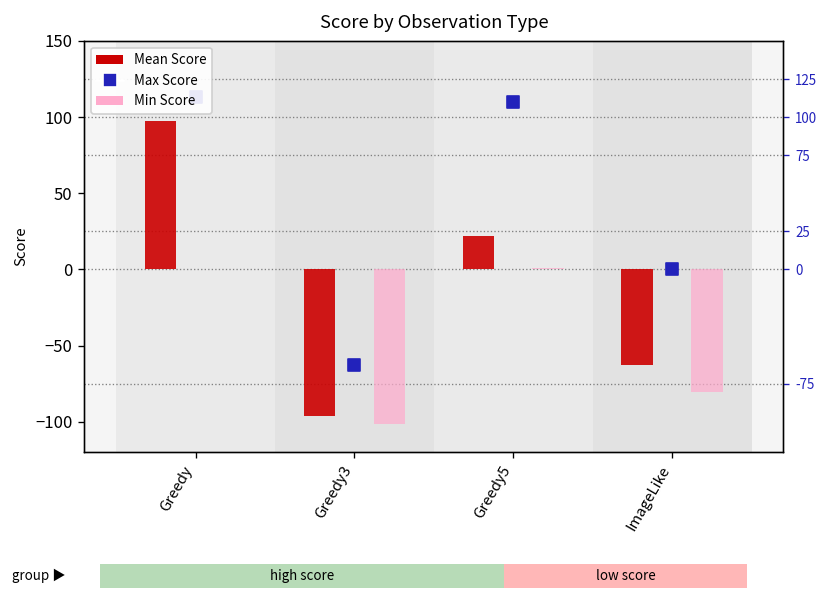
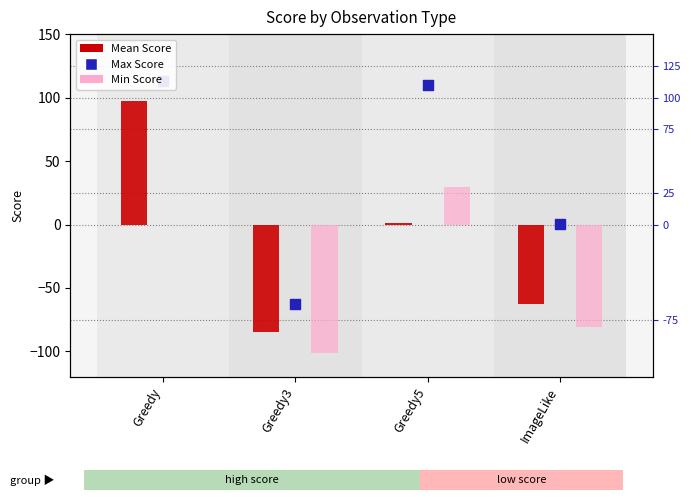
  {
    "Mean Score": {
      "Greedy": 97,
-     "Greedy3": -96,
-     "Greedy5": 22,
+     "Greedy3": -85,
+     "Greedy5": 1,
      "ImageLike": -62
    },
    "Min Score": {
      "Greedy": 0,
      "Greedy3": -101,
-     "Greedy5": 1,
+     "Greedy5": 30,
      "ImageLike": -81
    }
  }
